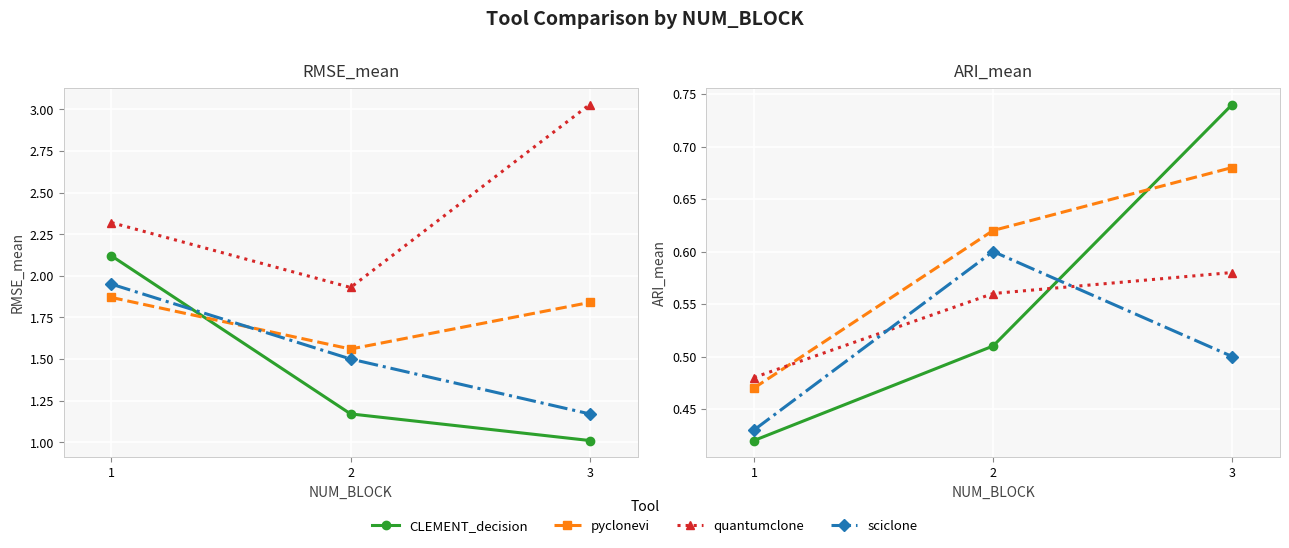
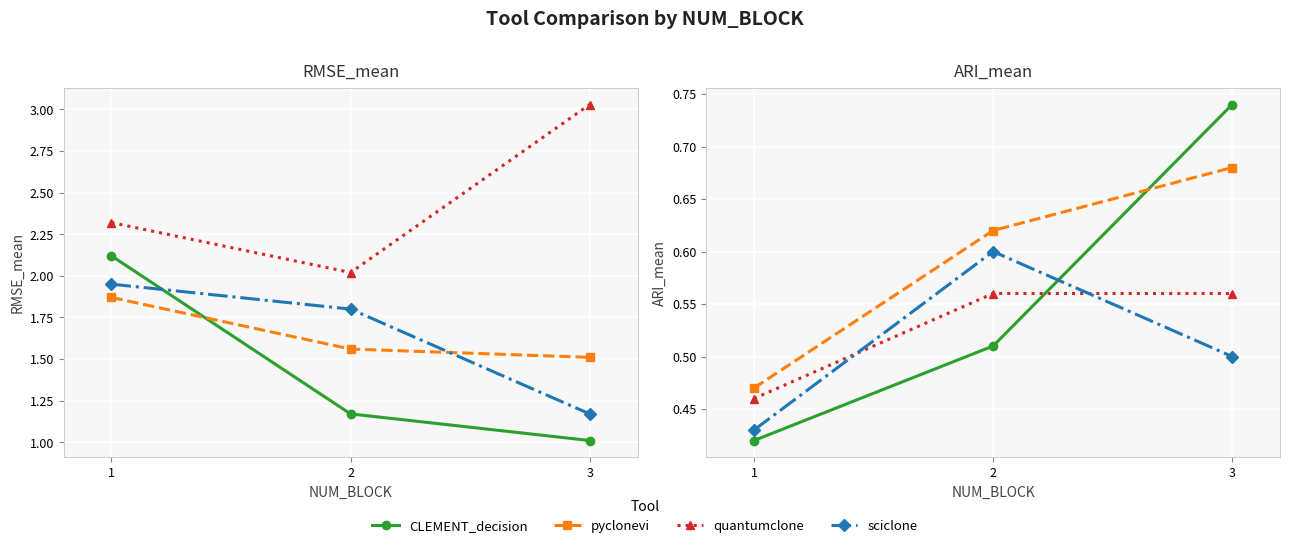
  {
    "RMSE_mean": {
      "CLEMENT_decision": {
        "1": 2.12,
        "2": 1.17,
        "3": 1.01
      },
      "pyclonevi": {
        "1": 1.87,
        "2": 1.56,
-       "3": 1.84
+       "3": 1.51
      },
      "quantumclone": {
        "1": 2.32,
-       "2": 1.93,
+       "2": 2.02,
        "3": 3.03
      },
      "sciclone": {
        "1": 1.95,
-       "2": 1.5,
+       "2": 1.8,
        "3": 1.17
      }
    },
    "ARI_mean": {
      "CLEMENT_decision": {
        "1": 0.42,
        "2": 0.51,
        "3": 0.74
      },
      "pyclonevi": {
        "1": 0.47,
        "2": 0.62,
        "3": 0.68
      },
      "quantumclone": {
-       "1": 0.48,
+       "1": 0.46,
        "2": 0.56,
-       "3": 0.58
+       "3": 0.56
      },
      "sciclone": {
        "1": 0.43,
        "2": 0.60,
        "3": 0.50
      }
    }
  }
